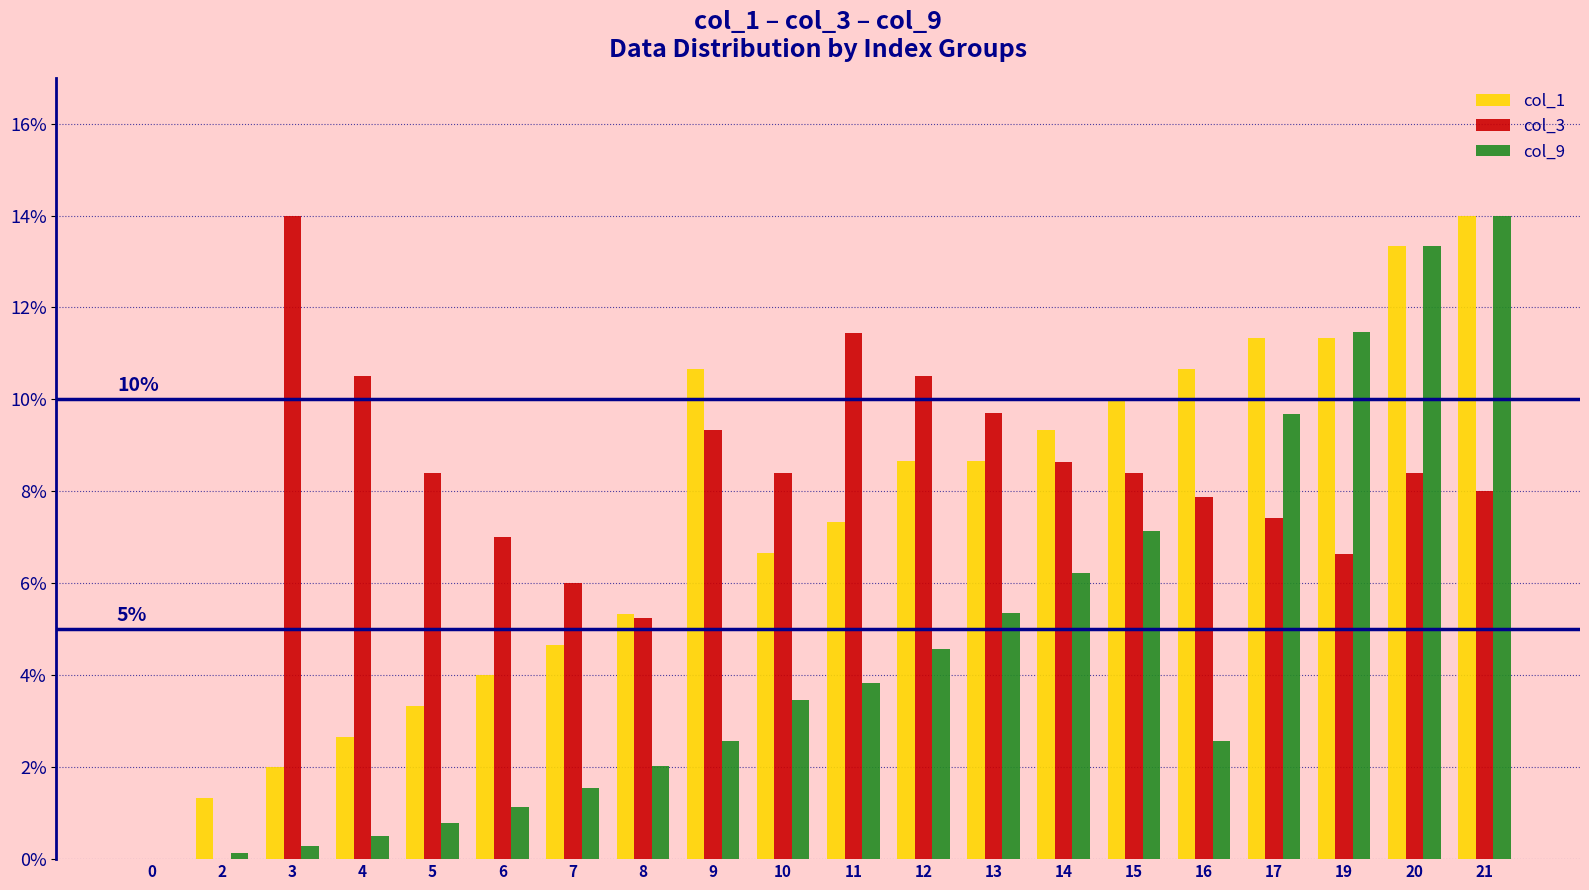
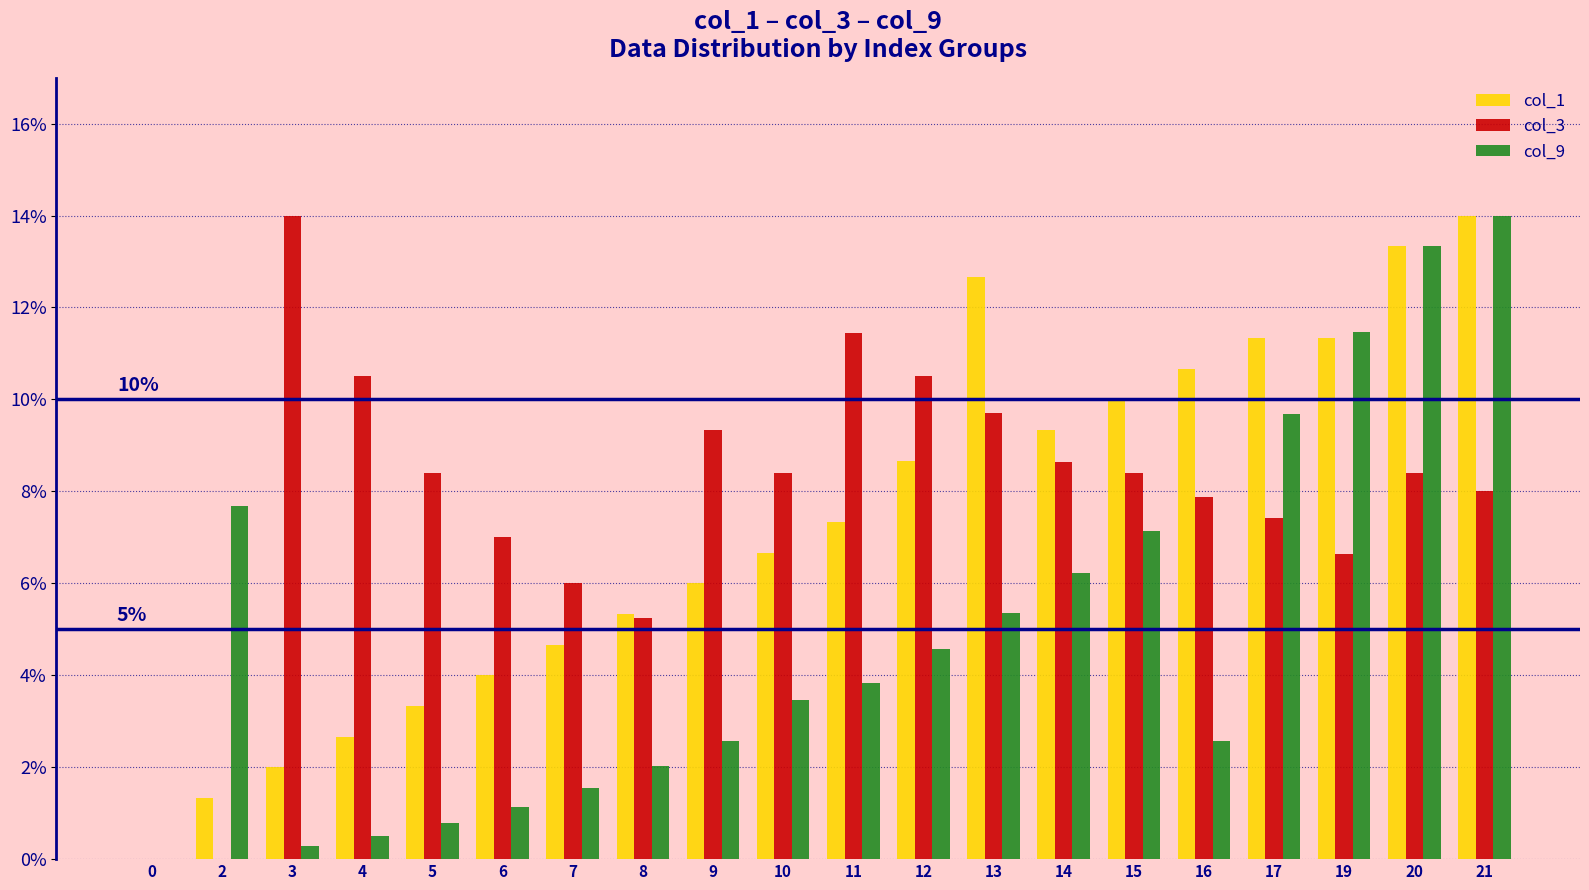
  {
    "col_1": {
      "0": "0.0%",
      "2": "1.3%",
      "3": "2.0%",
      "4": "2.7%",
      "5": "3.3%",
      "6": "4.0%",
      "7": "4.7%",
      "8": "5.3%",
-     "9": "10.7%",
+     "9": "6.0%",
      "10": "6.7%",
      "11": "7.3%",
      "12": "8.7%",
-     "13": "8.7%",
+     "13": "12.7%",
      "14": "9.3%",
      "15": "10.0%",
      "16": "10.7%",
      "17": "11.3%",
      "19": "11.3%",
      "20": "13.3%",
      "21": "14.0%"
    },
    "col_3": {
      "0": "0.0%",
      "2": "0.0%",
      "3": "14.0%",
      "4": "10.5%",
      "5": "8.4%",
      "6": "7.0%",
      "7": "6.0%",
      "8": "5.3%",
      "9": "9.3%",
      "10": "8.4%",
      "11": "11.5%",
      "12": "10.5%",
      "13": "9.7%",
      "14": "8.6%",
      "15": "8.4%",
      "16": "7.9%",
      "17": "7.4%",
      "19": "6.6%",
      "20": "8.4%",
      "21": "8.0%"
    },
    "col_9": {
      "0": "0.0%",
-     "2": "0.1%",
+     "2": "7.7%",
      "3": "0.3%",
      "4": "0.5%",
      "5": "0.8%",
      "6": "1.1%",
      "7": "1.6%",
      "8": "2.0%",
      "9": "2.6%",
      "10": "3.5%",
      "11": "3.8%",
      "12": "4.6%",
      "13": "5.4%",
      "14": "6.2%",
      "15": "7.1%",
      "16": "2.6%",
      "17": "9.7%",
      "19": "11.5%",
      "20": "13.3%",
      "21": "14.0%"
    }
  }
